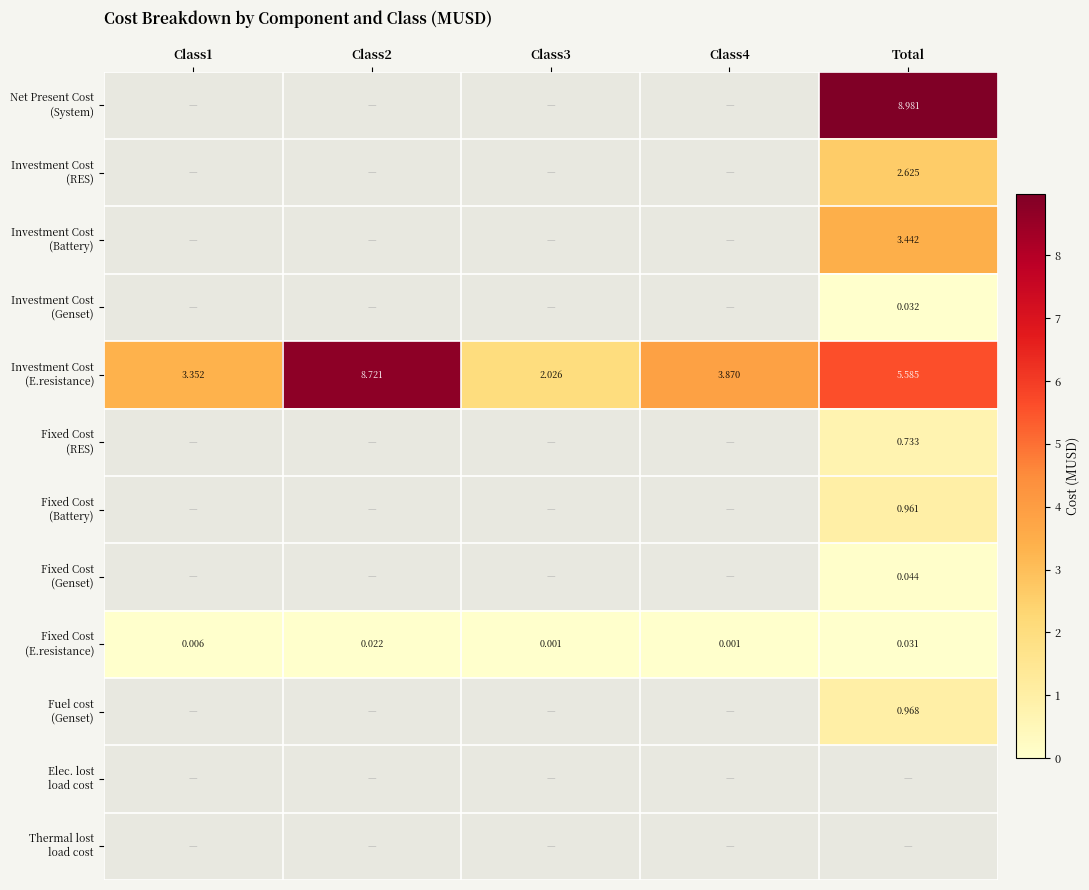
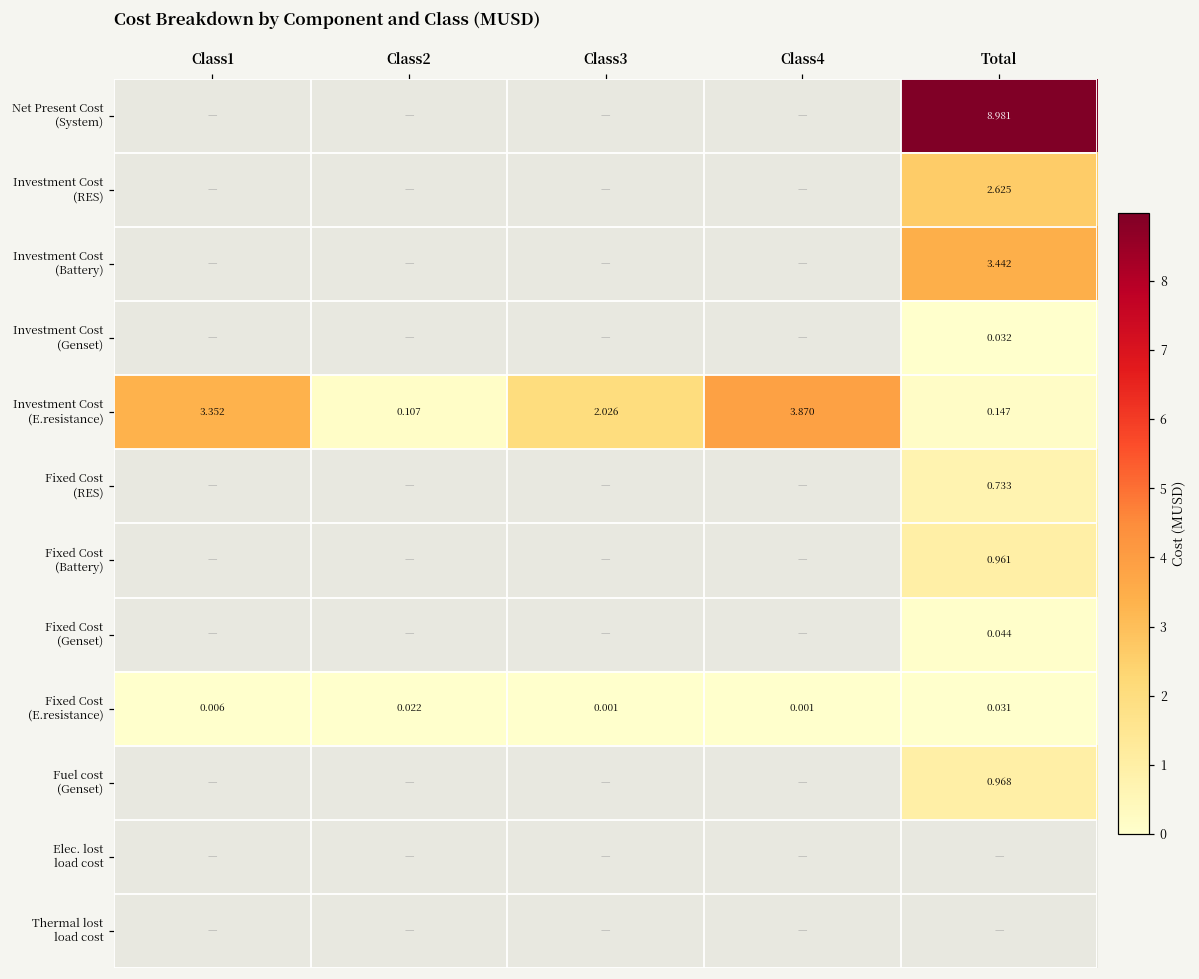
  {
    "Net Present Cost (System)": {
      "Total": 8.981
    },
    "Investment Cost (RES)": {
      "Total": 2.625
    },
    "Investment Cost (Battery)": {
      "Total": 3.442
    },
    "Investment Cost (Genset)": {
      "Total": 0.032
    },
    "Investment Cost (E.resistance)": {
      "Class1": 3.352,
-     "Class2": 8.721,
+     "Class2": 0.107,
      "Class3": 2.026,
      "Class4": 3.870,
-     "Total": 5.585
+     "Total": 0.147
    },
    "Fixed Cost (RES)": {
      "Total": 0.733
    },
    "Fixed Cost (Battery)": {
      "Total": 0.961
    },
    "Fixed Cost (Genset)": {
      "Total": 0.044
    },
    "Fixed Cost (E.resistance)": {
      "Class1": 0.006,
      "Class2": 0.022,
      "Class3": 0.001,
      "Class4": 0.001,
      "Total": 0.031
    },
    "Fuel cost (Genset)": {
      "Total": 0.968
    }
  }
